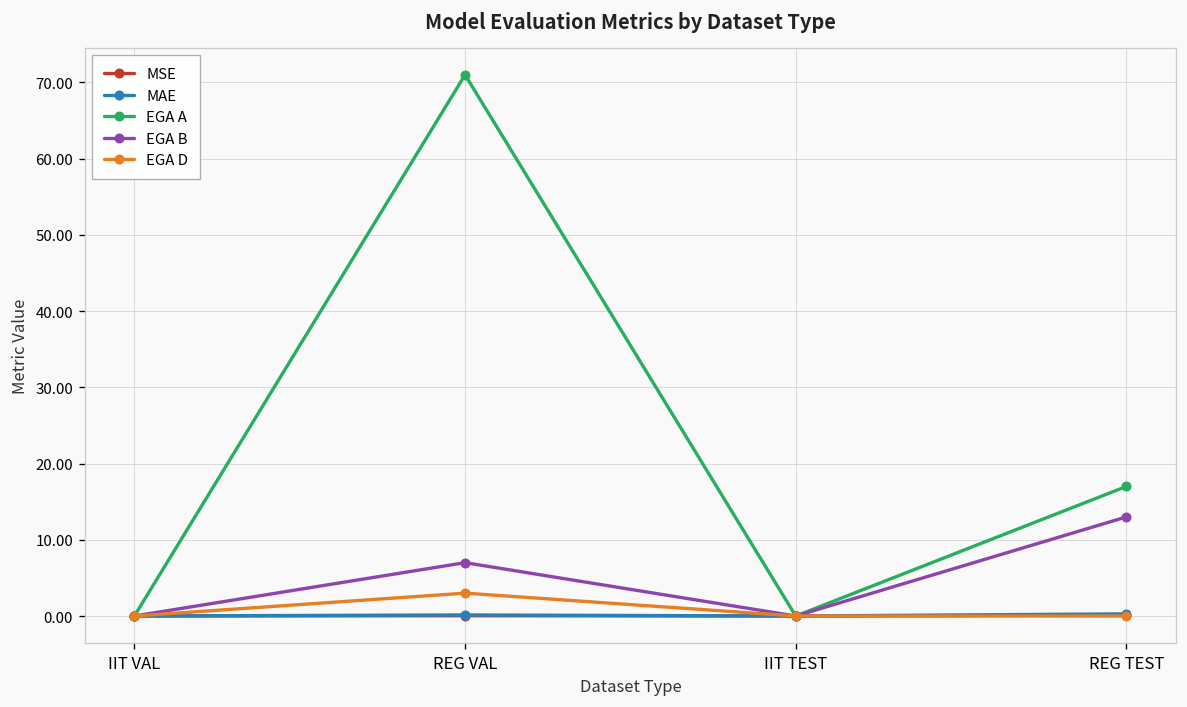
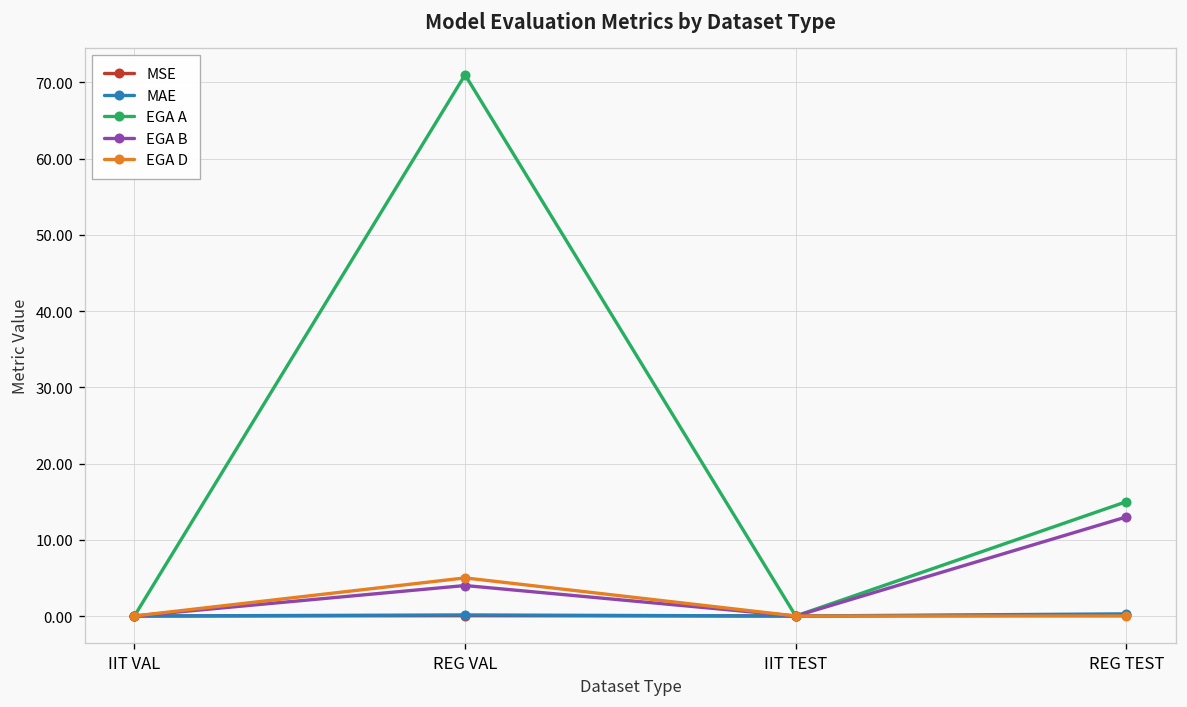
  {
    "EGA A": {
      "REG VAL": 71,
-     "REG TEST": 17
+     "REG TEST": 15
    },
    "EGA B": {
-     "REG VAL": 7,
+     "REG VAL": 4,
      "REG TEST": 13
    },
    "EGA D": {
-     "REG VAL": 3
+     "REG VAL": 5
    }
  }
